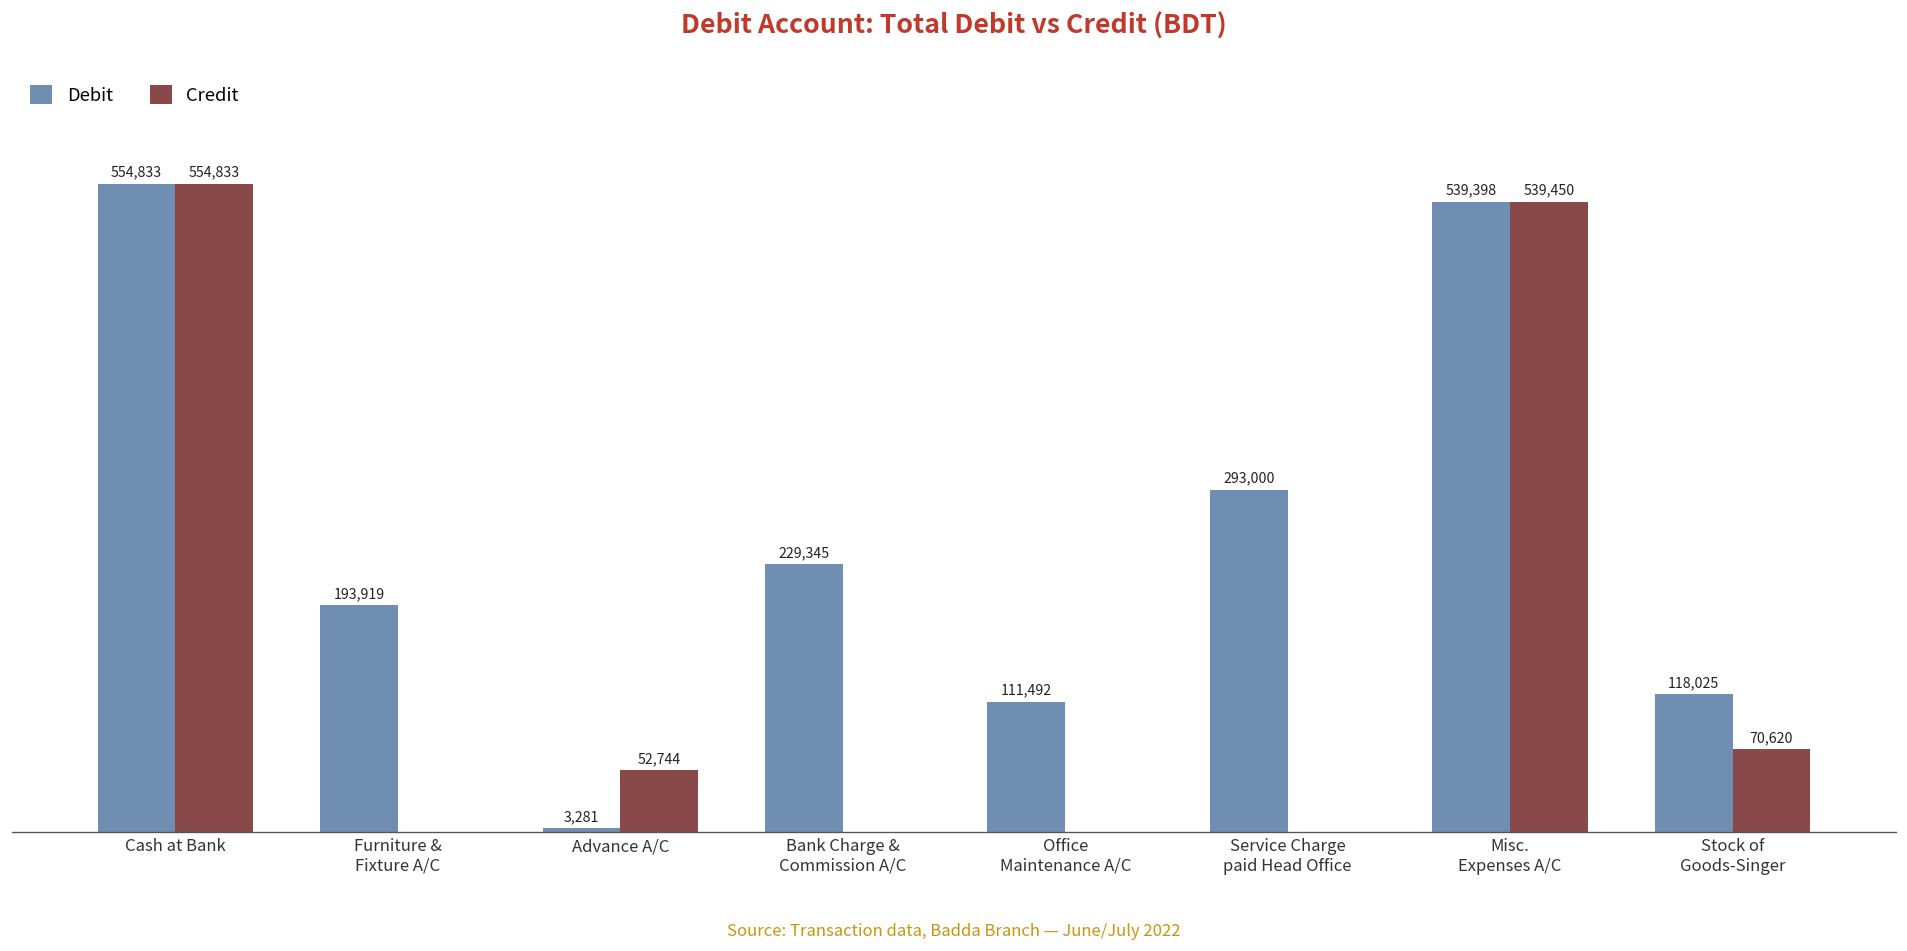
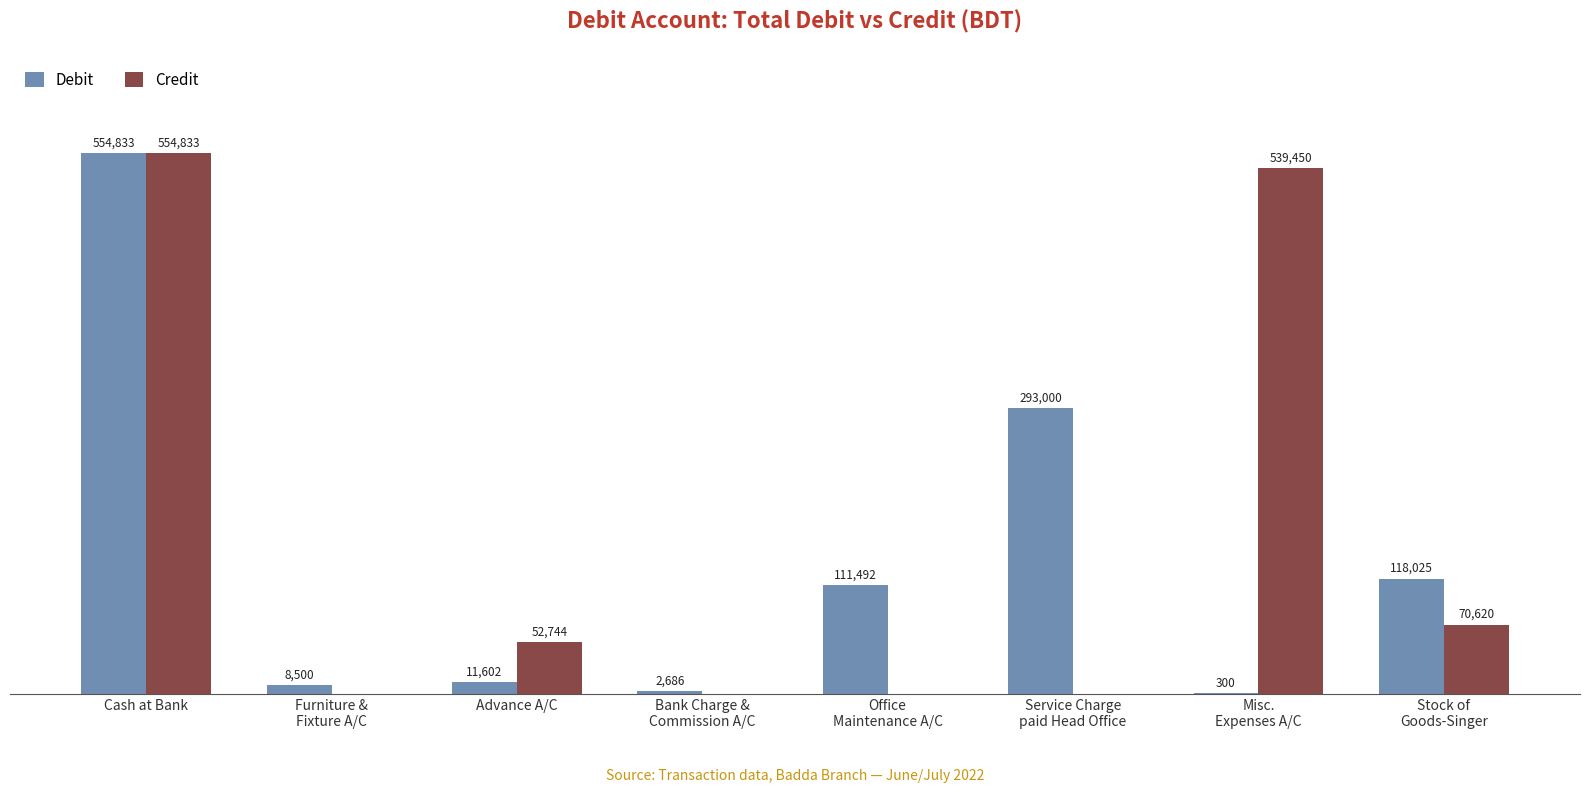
  {
    "Debit": {
      "Cash at Bank": "554,833",
-     "Furniture & Fixture A/C": "193,919",
-     "Advance A/C": "3,281",
-     "Bank Charge & Commission A/C": "229,345",
+     "Furniture & Fixture A/C": "8,500",
+     "Advance A/C": "11,602",
+     "Bank Charge & Commission A/C": "2,686",
      "Office Maintenance A/C": "111,492",
      "Service Charge paid Head Office": "293,000",
-     "Misc. Expenses A/C": "539,398",
+     "Misc. Expenses A/C": "300",
      "Stock of Goods-Singer": "118,025"
    },
    "Credit": {
      "Cash at Bank": "554,833",
      "Advance A/C": "52,744",
      "Misc. Expenses A/C": "539,450",
      "Stock of Goods-Singer": "70,620"
    }
  }
